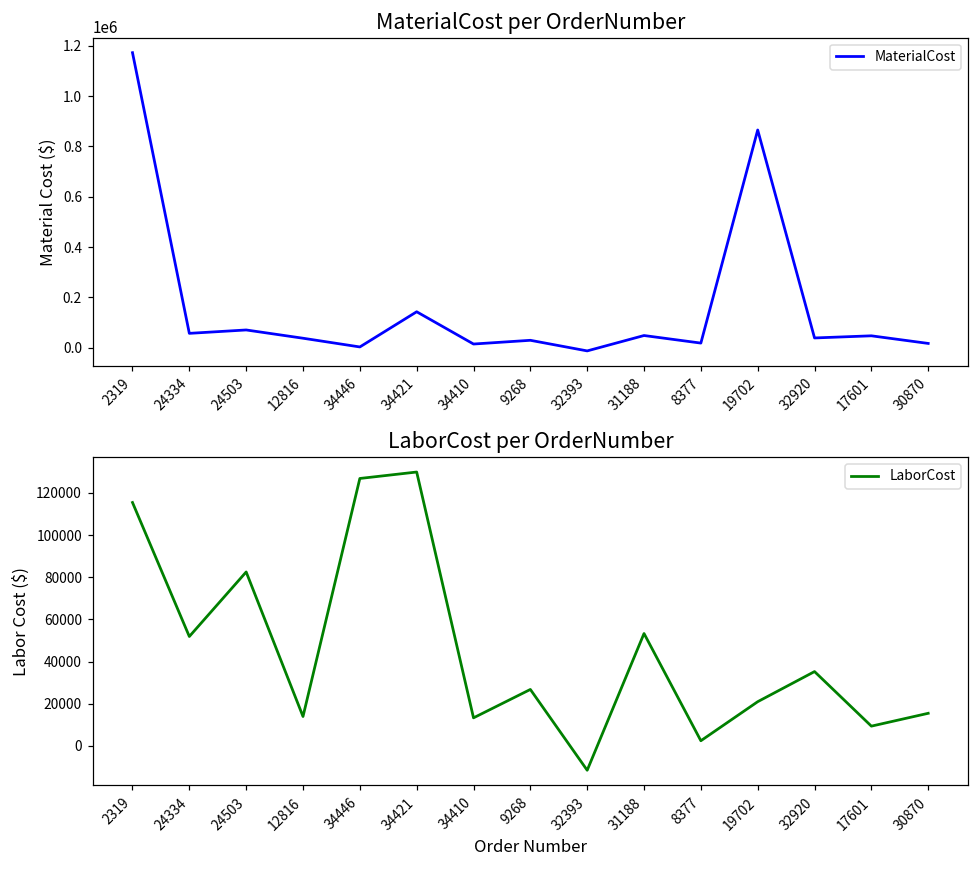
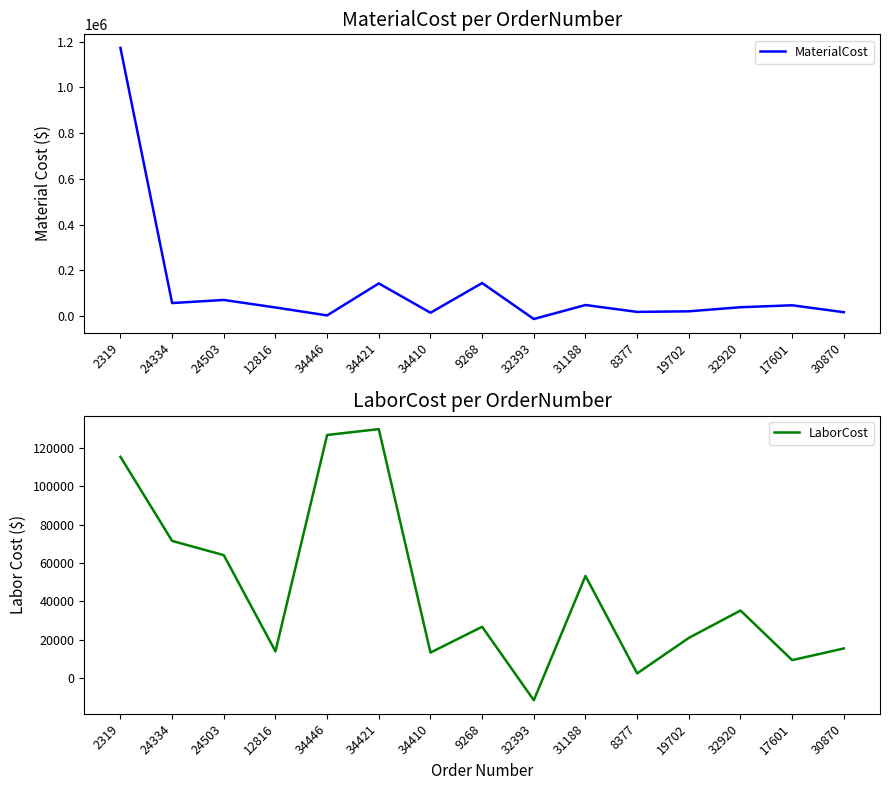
  {
    "MaterialCost per OrderNumber": {
      "2319": 1170000,
      "24334": 60000,
      "24503": 70000,
      "12816": 40000,
      "34446": 0,
      "34421": 140000,
      "34410": 10000,
-     "9268": 30000,
+     "9268": 140000,
      "32393": -10000,
      "31188": 50000,
      "8377": 20000,
-     "19702": 870000,
+     "19702": 20000,
      "32920": 40000,
      "17601": 50000,
      "30870": 20000
    },
    "LaborCost per OrderNumber": {
      "2319": 115000,
-     "24334": 52000,
-     "24503": 83000,
+     "24334": 72000,
+     "24503": 64000,
      "12816": 14000,
      "34446": 127000,
      "34421": 130000,
      "34410": 13000,
      "9268": 27000,
      "32393": -12000,
      "31188": 53000,
      "8377": 2000,
      "19702": 21000,
      "32920": 35000,
      "17601": 9000,
      "30870": 15000
    }
  }
